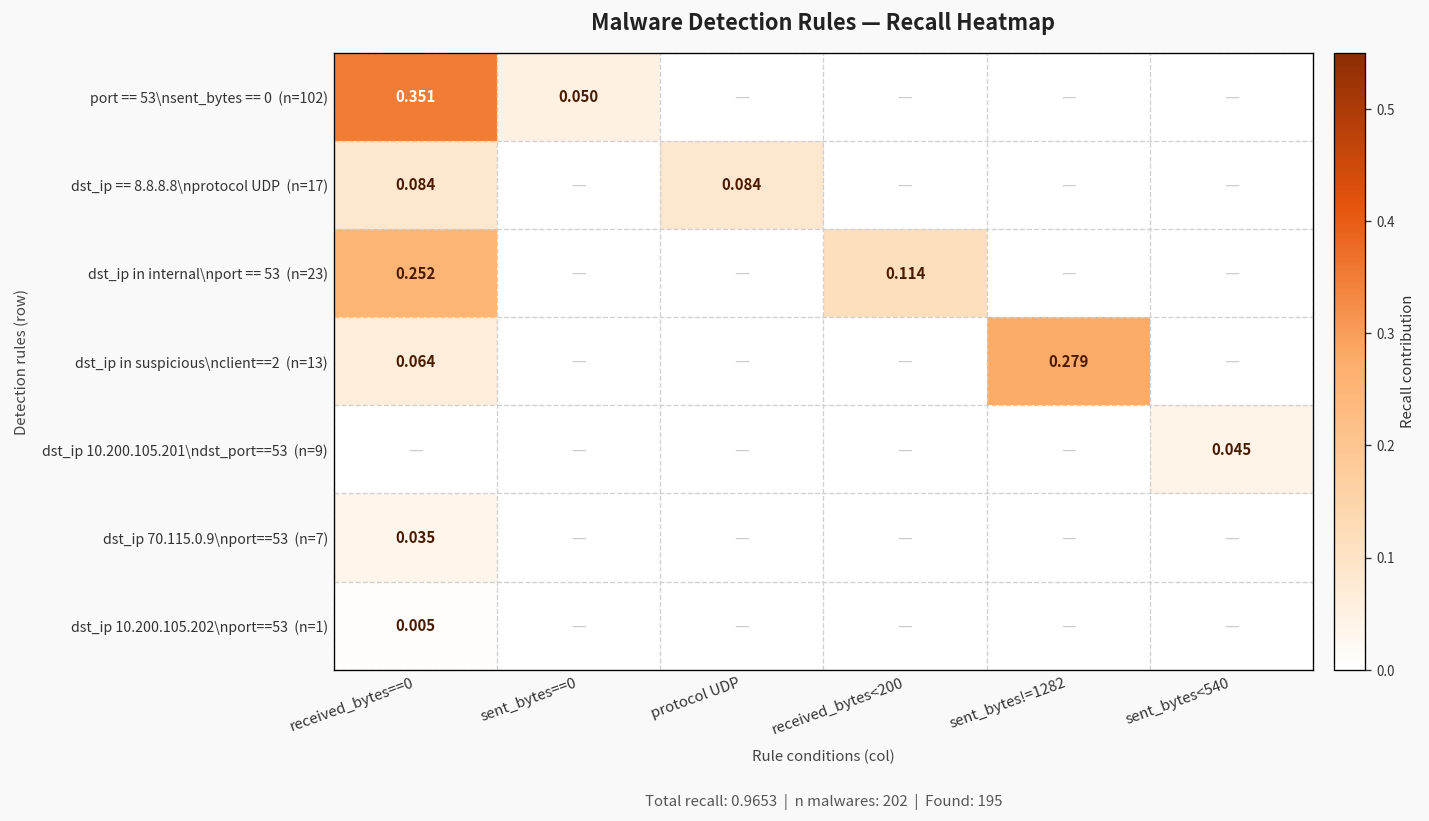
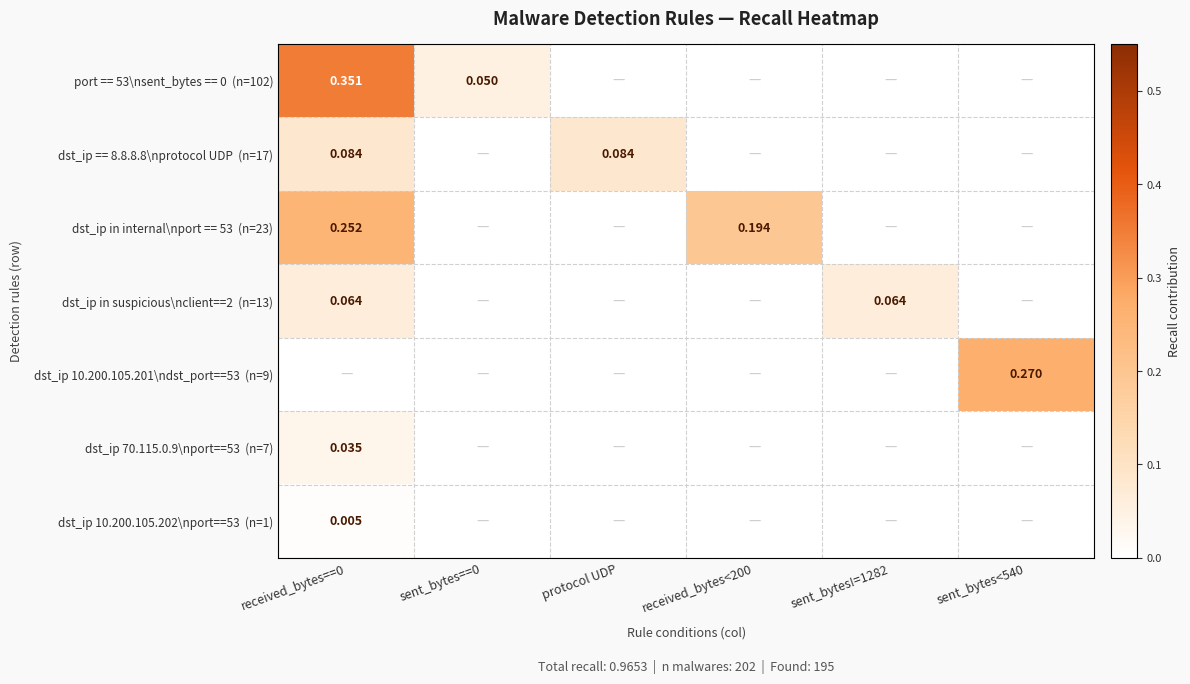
  {
    "port == 53\\nsent_bytes == 0 (n=102)": {
      "received_bytes==0": 0.351,
      "sent_bytes==0": 0.050
    },
    "dst_ip == 8.8.8.8\\nprotocol UDP (n=17)": {
      "received_bytes==0": 0.084,
      "protocol UDP": 0.084
    },
    "dst_ip in internal\\nport == 53 (n=23)": {
      "received_bytes==0": 0.252,
-     "received_bytes<200": 0.114
+     "received_bytes<200": 0.194
    },
    "dst_ip in suspicious\\nclient==2 (n=13)": {
      "received_bytes==0": 0.064,
-     "sent_bytes!=1282": 0.279
+     "sent_bytes!=1282": 0.064
    },
    "dst_ip 10.200.105.201\\ndst_port==53 (n=9)": {
-     "sent_bytes<540": 0.045
+     "sent_bytes<540": 0.270
    },
    "dst_ip 70.115.0.9\\nport==53 (n=7)": {
      "received_bytes==0": 0.035
    },
    "dst_ip 10.200.105.202\\nport==53 (n=1)": {
      "received_bytes==0": 0.005
    }
  }
